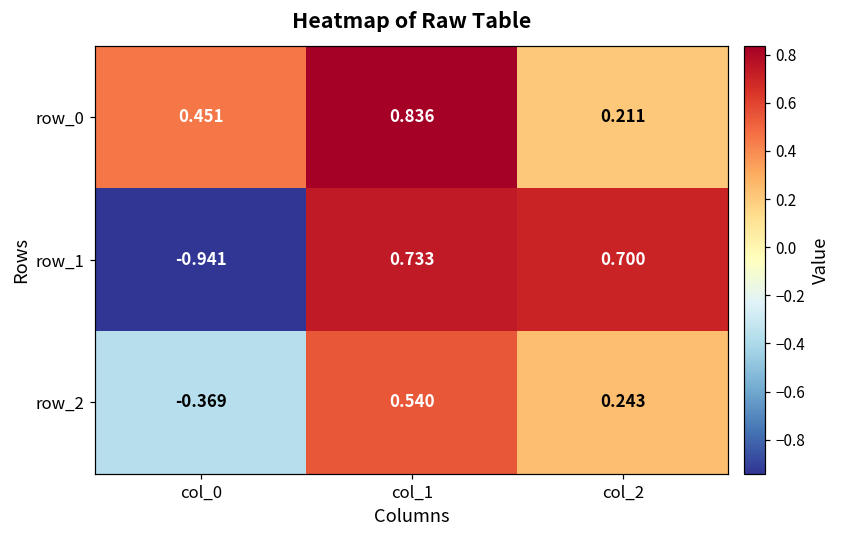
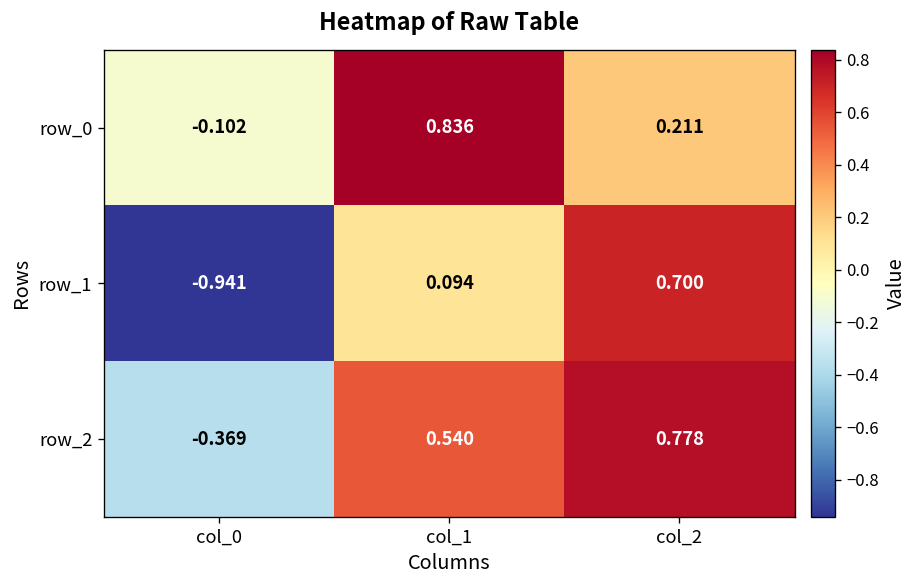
  {
    "row_0": {
-     "col_0": 0.451,
+     "col_0": -0.102,
      "col_1": 0.836,
      "col_2": 0.211
    },
    "row_1": {
      "col_0": -0.941,
-     "col_1": 0.733,
+     "col_1": 0.094,
      "col_2": 0.700
    },
    "row_2": {
      "col_0": -0.369,
      "col_1": 0.540,
-     "col_2": 0.243
+     "col_2": 0.778
    }
  }
